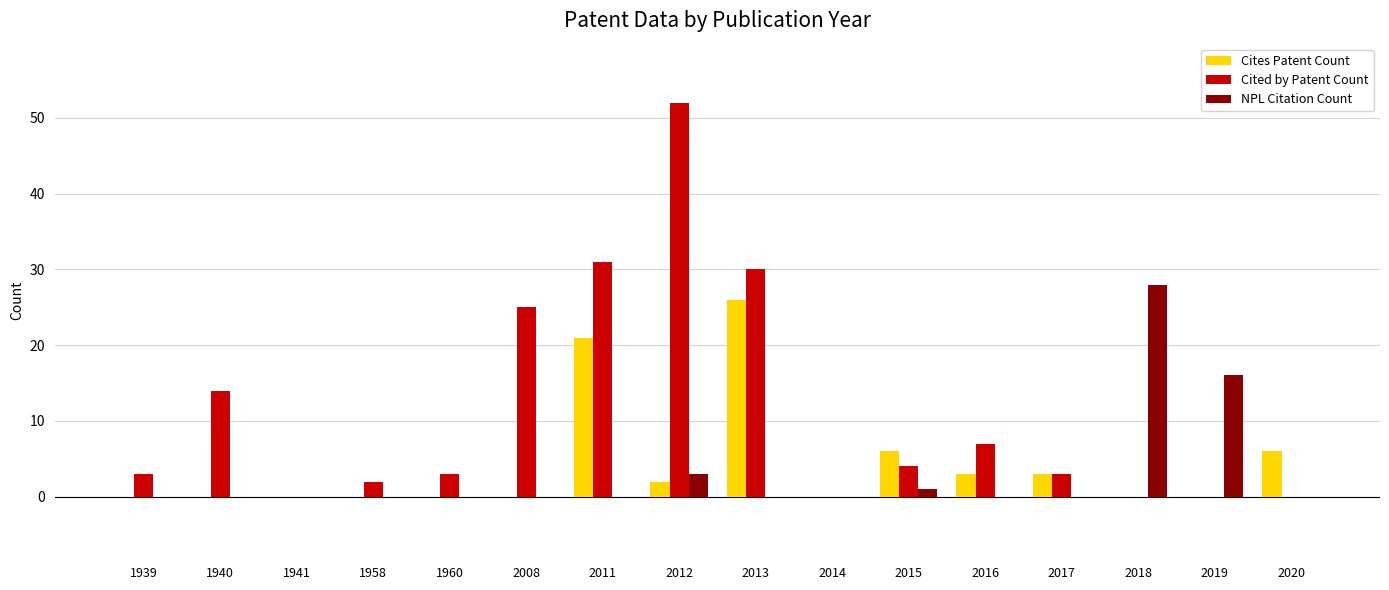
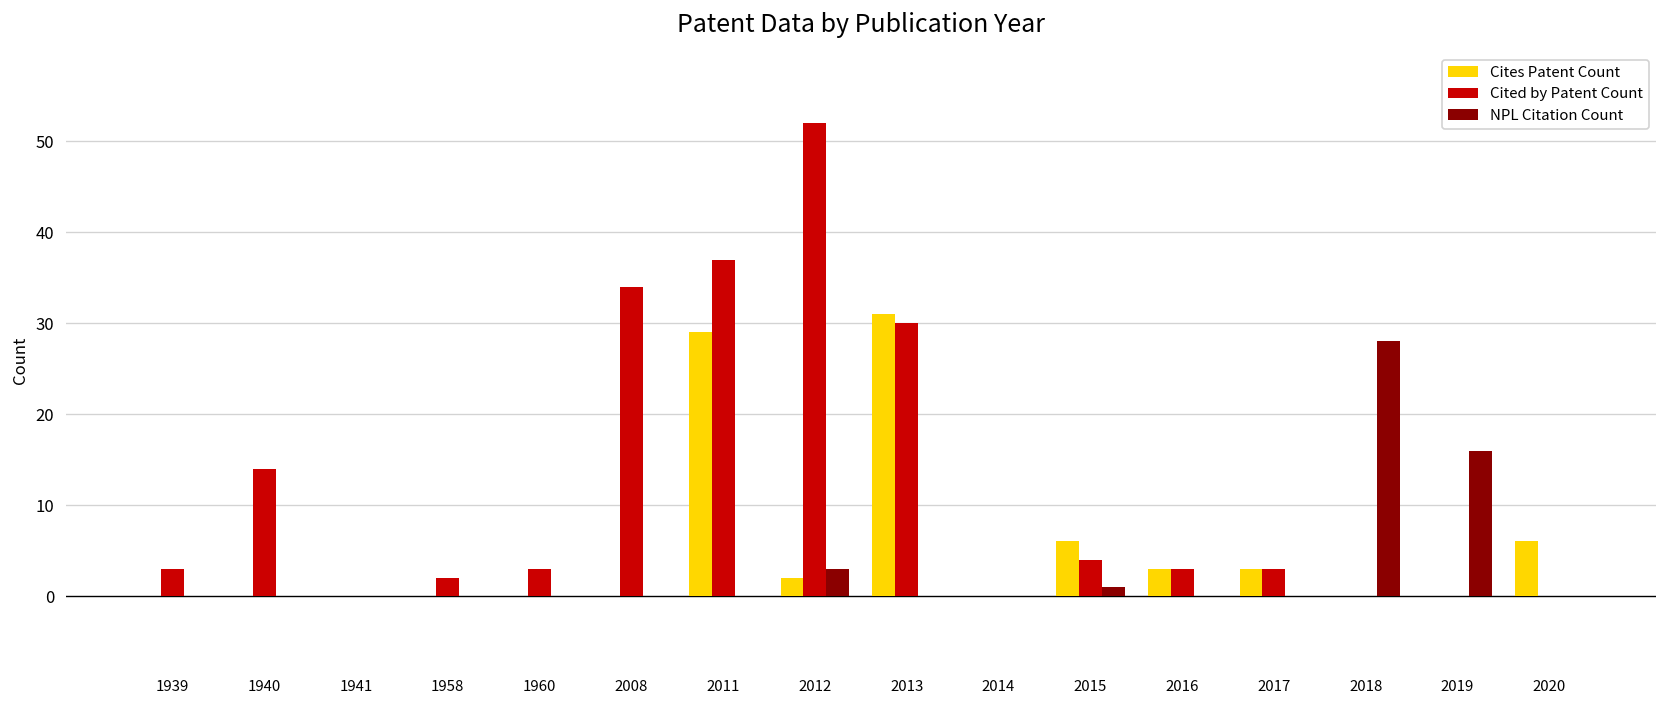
  {
    "Cites Patent Count": {
      "1939": 0,
      "1940": 0,
      "1941": 0,
      "1958": 0,
      "1960": 0,
      "2008": 0,
-     "2011": 21,
+     "2011": 29,
      "2012": 2,
-     "2013": 26,
+     "2013": 31,
      "2014": 0,
      "2015": 6,
      "2016": 3,
      "2017": 3,
      "2018": 0,
      "2019": 0,
      "2020": 6
    },
    "Cited by Patent Count": {
      "1939": 3,
      "1940": 14,
      "1941": 0,
      "1958": 2,
      "1960": 3,
-     "2008": 25,
-     "2011": 31,
+     "2008": 34,
+     "2011": 37,
      "2012": 52,
      "2013": 30,
      "2014": 0,
      "2015": 4,
-     "2016": 7,
+     "2016": 3,
      "2017": 3,
      "2018": 0,
      "2019": 0,
      "2020": 0
    },
    "NPL Citation Count": {
      "1939": 0,
      "1940": 0,
      "1941": 0,
      "1958": 0,
      "1960": 0,
      "2008": 0,
      "2011": 0,
      "2012": 3,
      "2013": 0,
      "2014": 0,
      "2015": 1,
      "2016": 0,
      "2017": 0,
      "2018": 28,
      "2019": 16,
      "2020": 0
    }
  }
